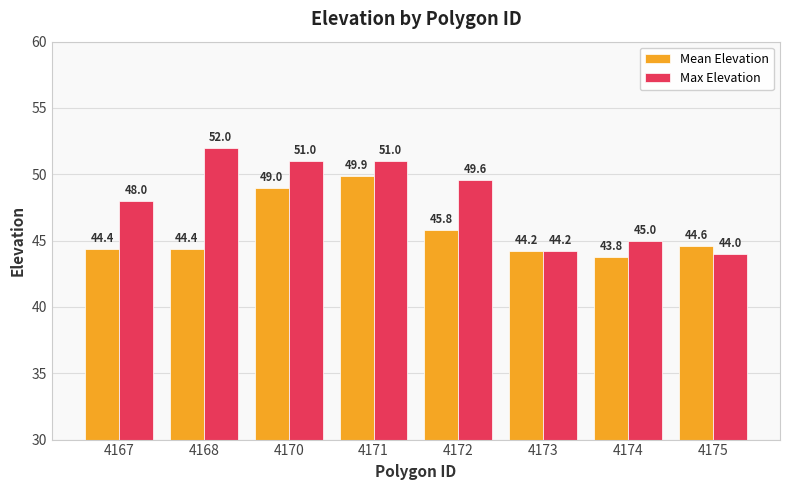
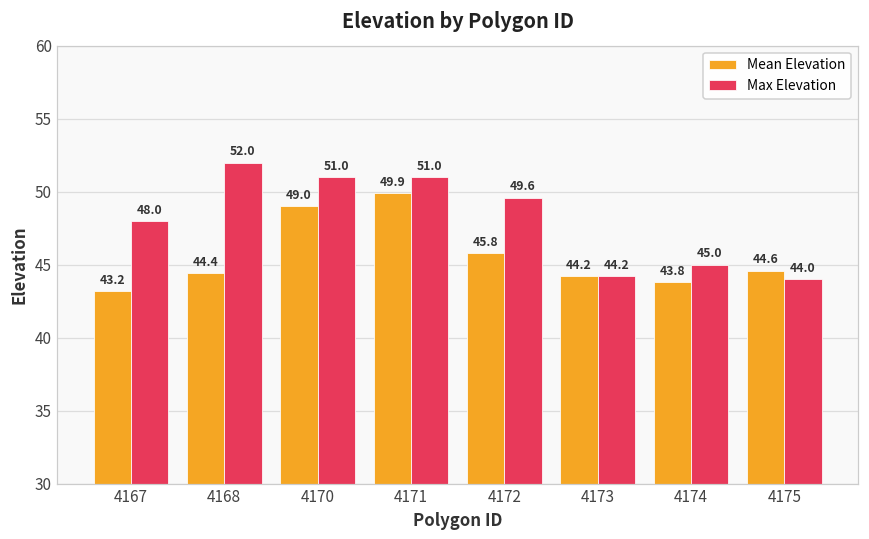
  {
    "Mean Elevation": {
-     "4167": 44.4,
+     "4167": 43.2,
      "4168": 44.4,
      "4170": 49.0,
      "4171": 49.9,
      "4172": 45.8,
      "4173": 44.2,
      "4174": 43.8,
      "4175": 44.6
    },
    "Max Elevation": {
      "4167": 48.0,
      "4168": 52.0,
      "4170": 51.0,
      "4171": 51.0,
      "4172": 49.6,
      "4173": 44.2,
      "4174": 45.0,
      "4175": 44.0
    }
  }
